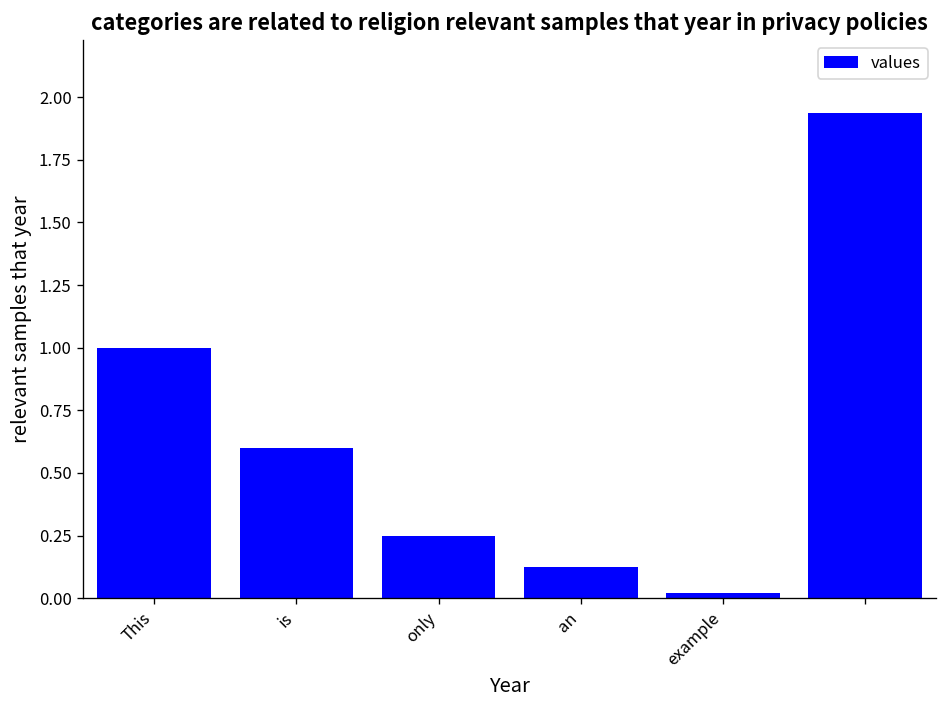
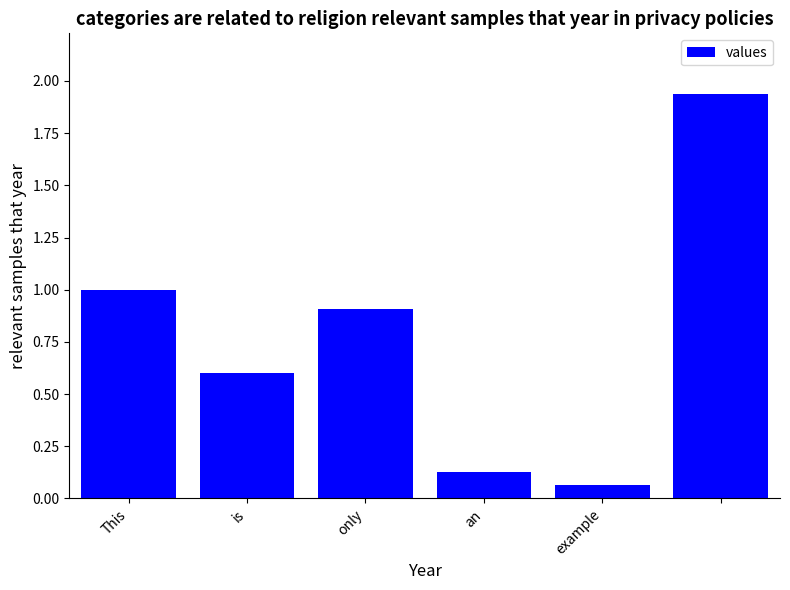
  {
    "This": 1.00,
    "is": 0.60,
-   "only": 0.25,
+   "only": 0.91,
    "an": 0.13,
-   "example": 0.02
+   "example": 0.06
  }
